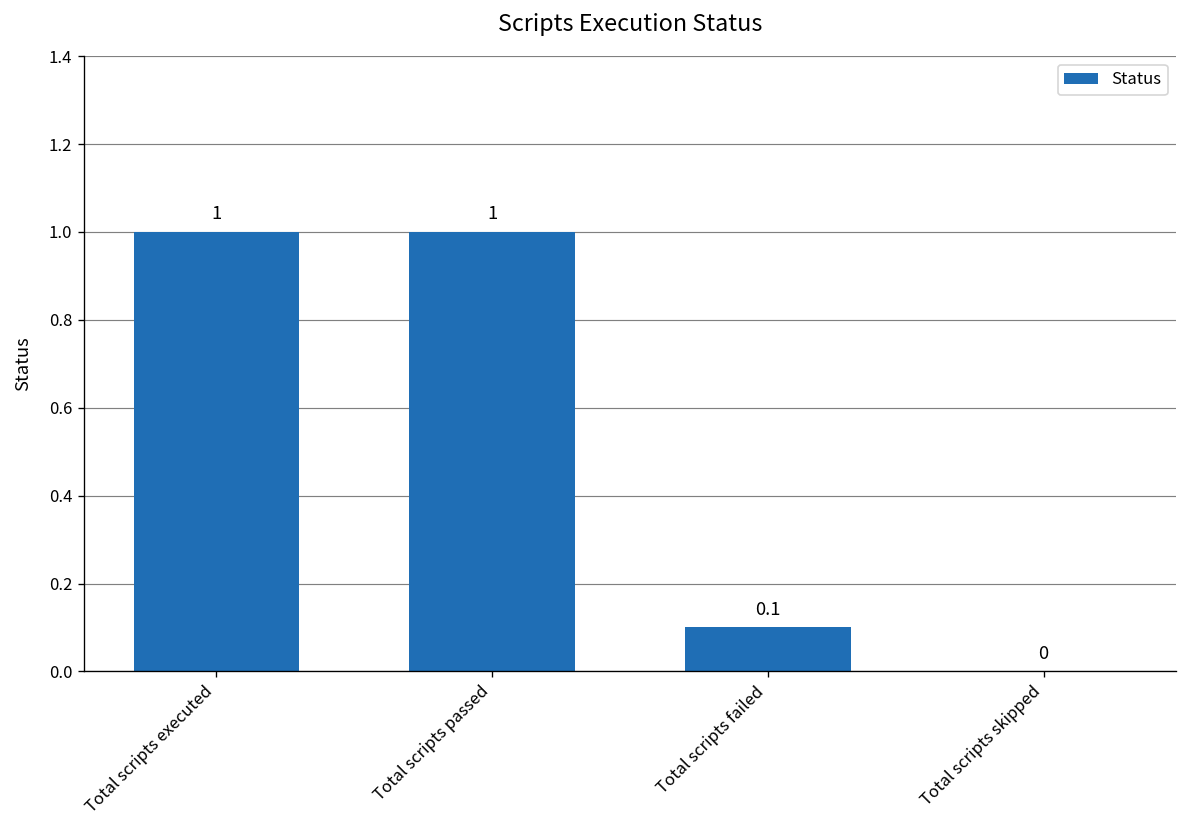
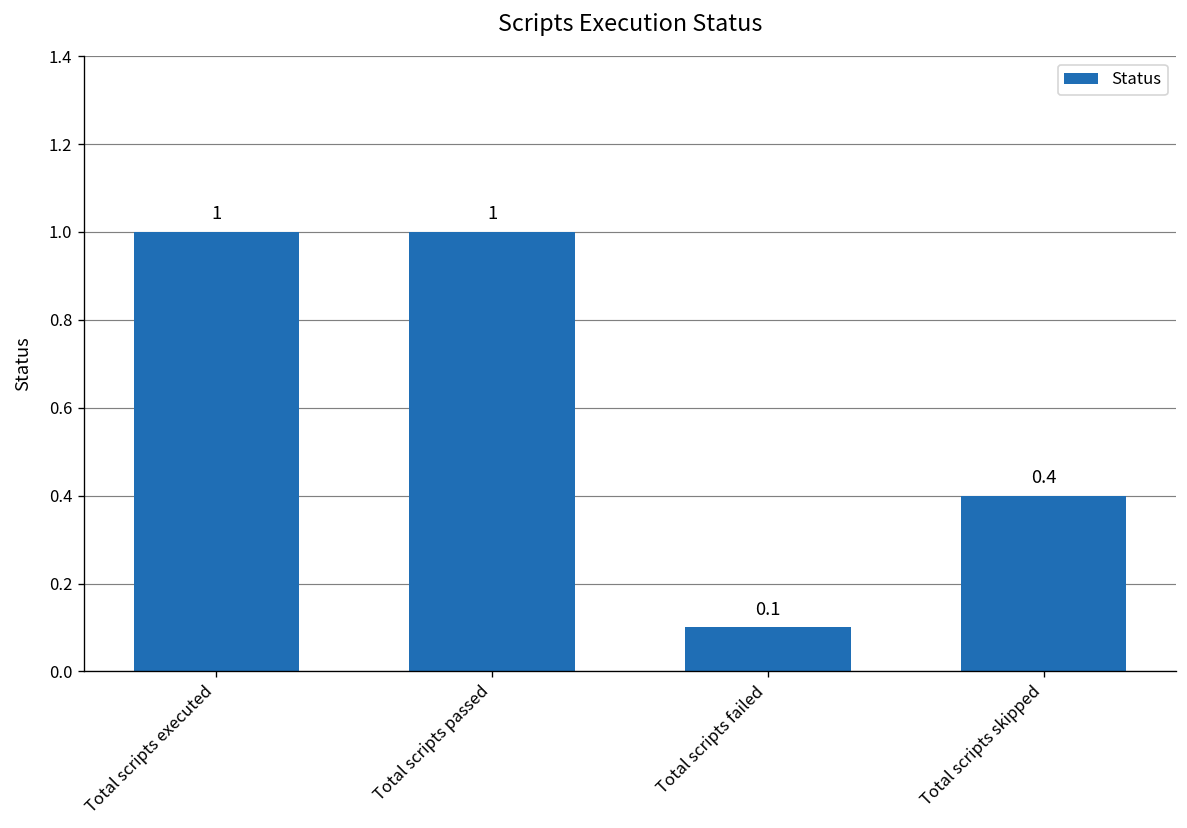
  {
    "Total scripts executed": 1,
    "Total scripts passed": 1,
    "Total scripts failed": 0.1,
-   "Total scripts skipped": 0
+   "Total scripts skipped": 0.4
  }
